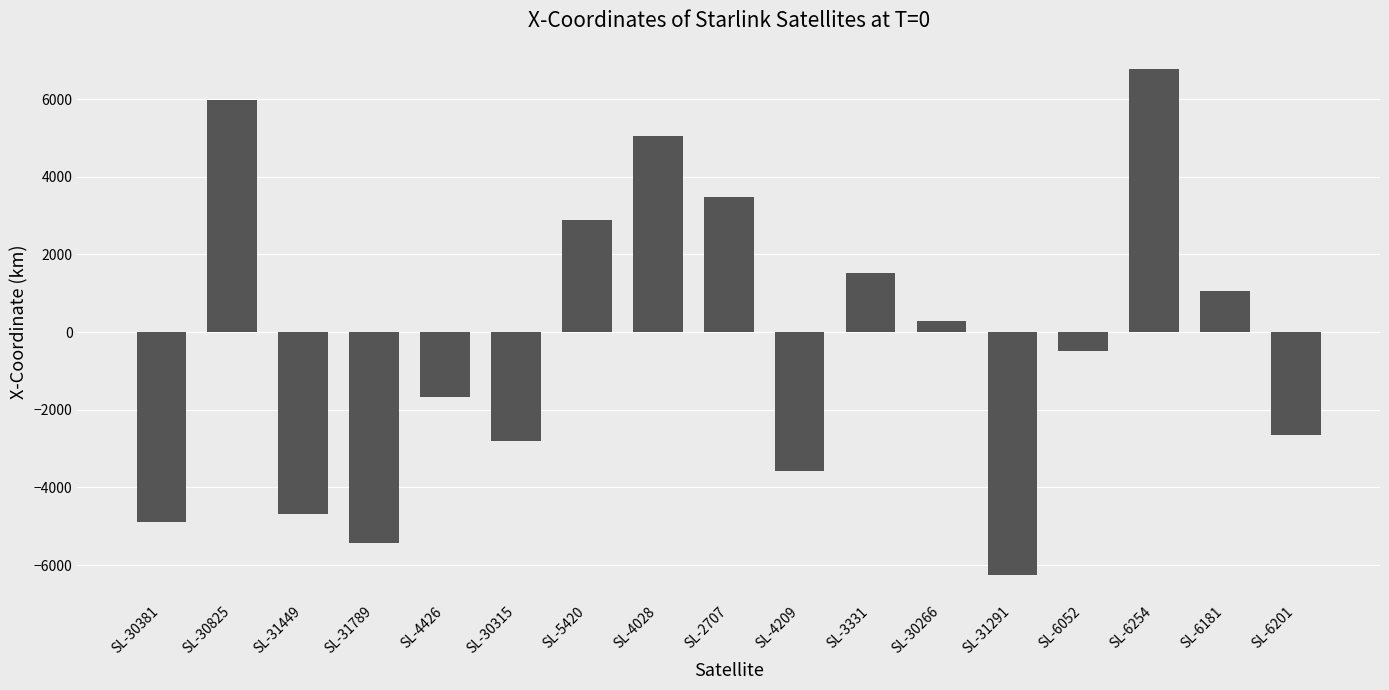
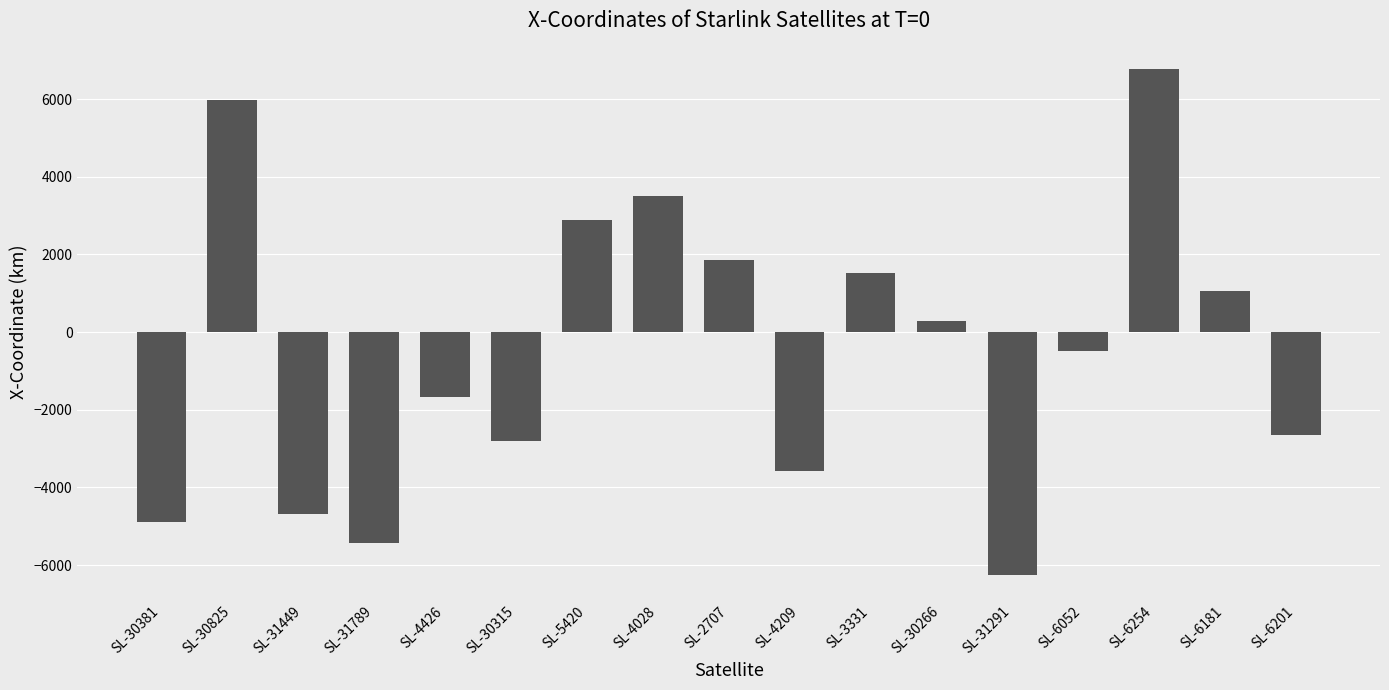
  {
    "SL-30381": -4900,
    "SL-30825": 6000,
    "SL-31449": -4700,
    "SL-31789": -5400,
    "SL-4426": -1700,
    "SL-30315": -2800,
    "SL-5420": 2900,
-   "SL-4028": 5000,
-   "SL-2707": 3500,
+   "SL-4028": 3500,
+   "SL-2707": 1900,
    "SL-4209": -3600,
    "SL-3331": 1500,
    "SL-30266": 300,
    "SL-31291": -6200,
    "SL-6052": -500,
    "SL-6254": 6800,
    "SL-6181": 1100,
    "SL-6201": -2700
  }
